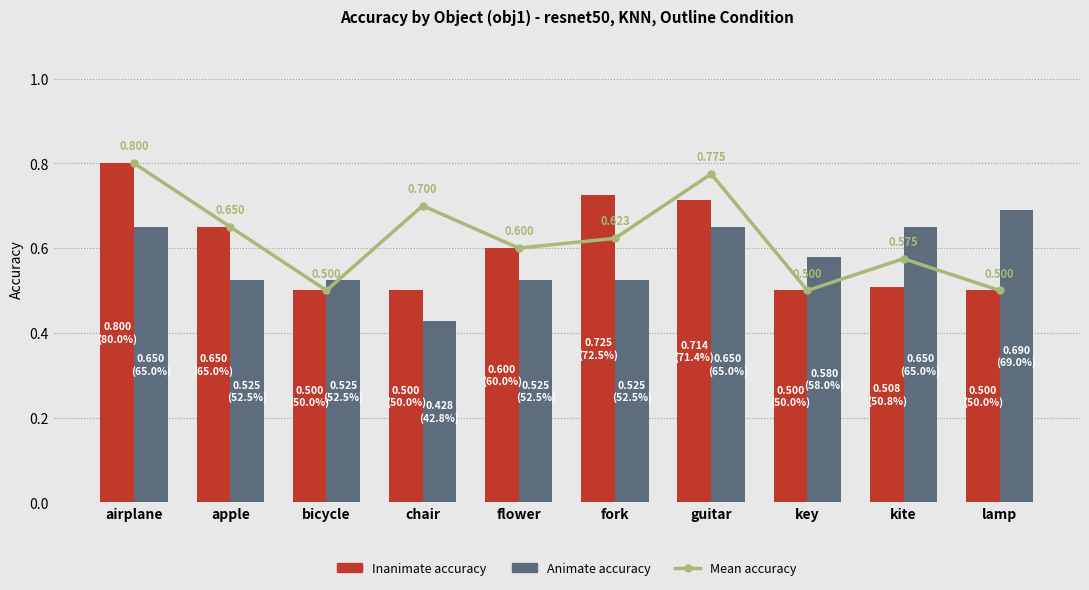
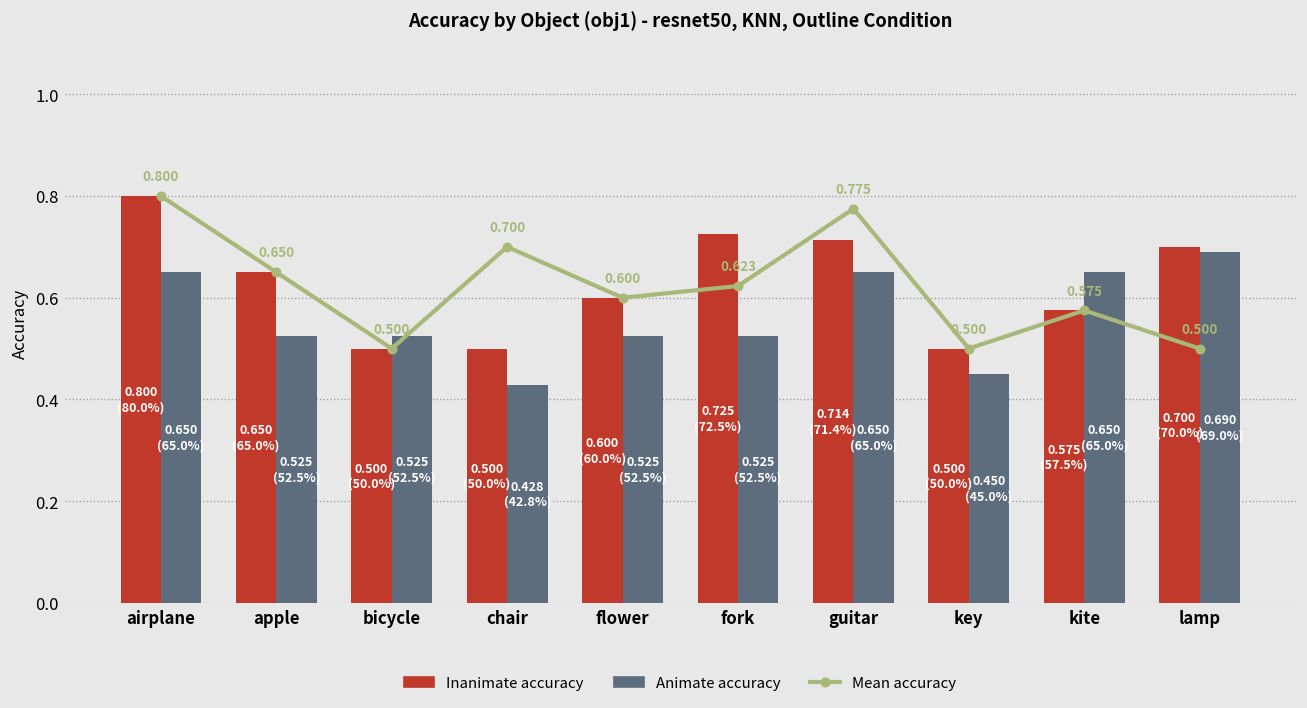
  {
    "Inanimate accuracy": {
      "airplane": "0.800",
      "apple": "0.650",
      "bicycle": "0.500",
      "chair": "0.500",
      "flower": "0.600",
      "fork": "0.725",
      "guitar": "0.714",
      "key": "0.500",
-     "kite": "0.508 (50.8%)",
-     "lamp": "0.500 (50.0%)"
+     "kite": "0.575 (57.5%)",
+     "lamp": "0.700 (70.0%)"
    },
    "Mean accuracy": {
      "airplane": "0.800",
      "apple": "0.650",
      "bicycle": "0.500",
      "chair": "0.700",
      "flower": "0.600",
      "fork": "0.623",
      "guitar": "0.775",
      "key": "0.500",
      "kite": "0.575",
      "lamp": "0.500"
    },
    "Animate accuracy": {
      "airplane": "0.650",
      "apple": "0.525",
      "bicycle": "0.525",
      "chair": "0.428",
      "flower": "0.525",
      "fork": "0.525",
      "guitar": "0.650",
-     "key": "0.580 (58.0%)",
+     "key": "0.450 (45.0%)",
      "kite": "0.650",
      "lamp": "0.690"
    }
  }
